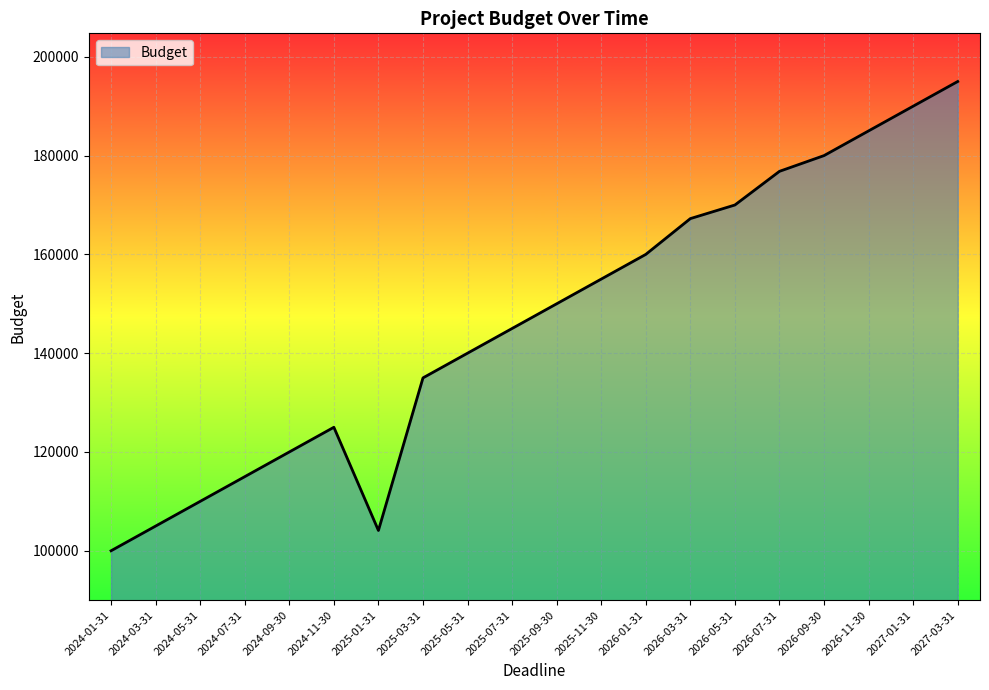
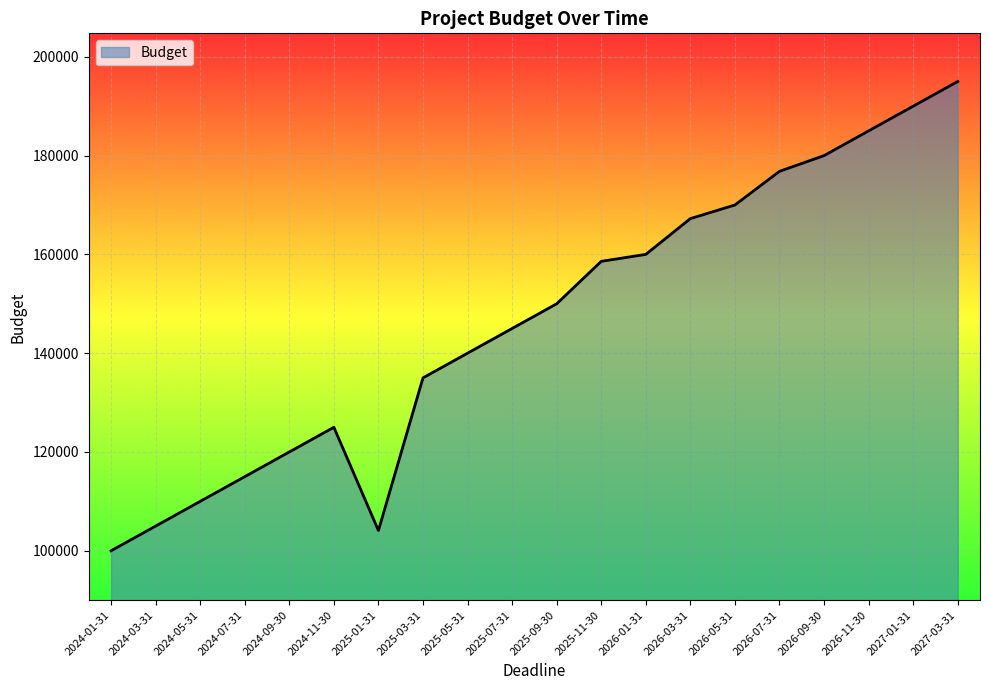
  {
    "2024-01-31": 100000,
    "2024-03-31": 105000,
    "2024-05-31": 110000,
    "2024-07-31": 115000,
    "2024-09-30": 120000,
    "2024-11-30": 125000,
    "2025-01-31": 104000,
    "2025-03-31": 135000,
    "2025-05-31": 140000,
    "2025-07-31": 145000,
    "2025-09-30": 150000,
-   "2025-11-30": 155000,
+   "2025-11-30": 159000,
    "2026-01-31": 160000,
    "2026-03-31": 167000,
    "2026-05-31": 170000,
    "2026-07-31": 177000,
    "2026-09-30": 180000,
    "2026-11-30": 185000,
    "2027-01-31": 190000,
    "2027-03-31": 195000
  }
